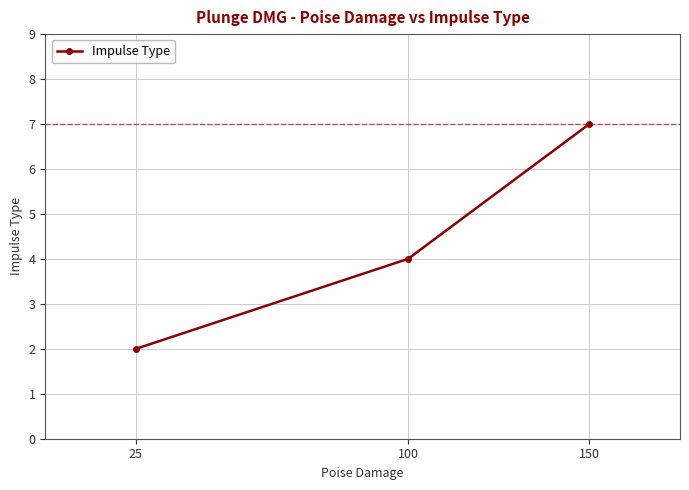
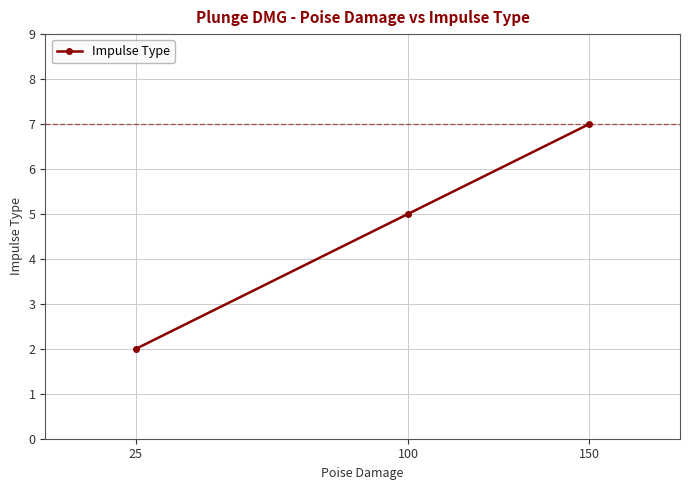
  {
    "25": 2,
-   "100": 4,
+   "100": 5,
    "150": 7
  }
